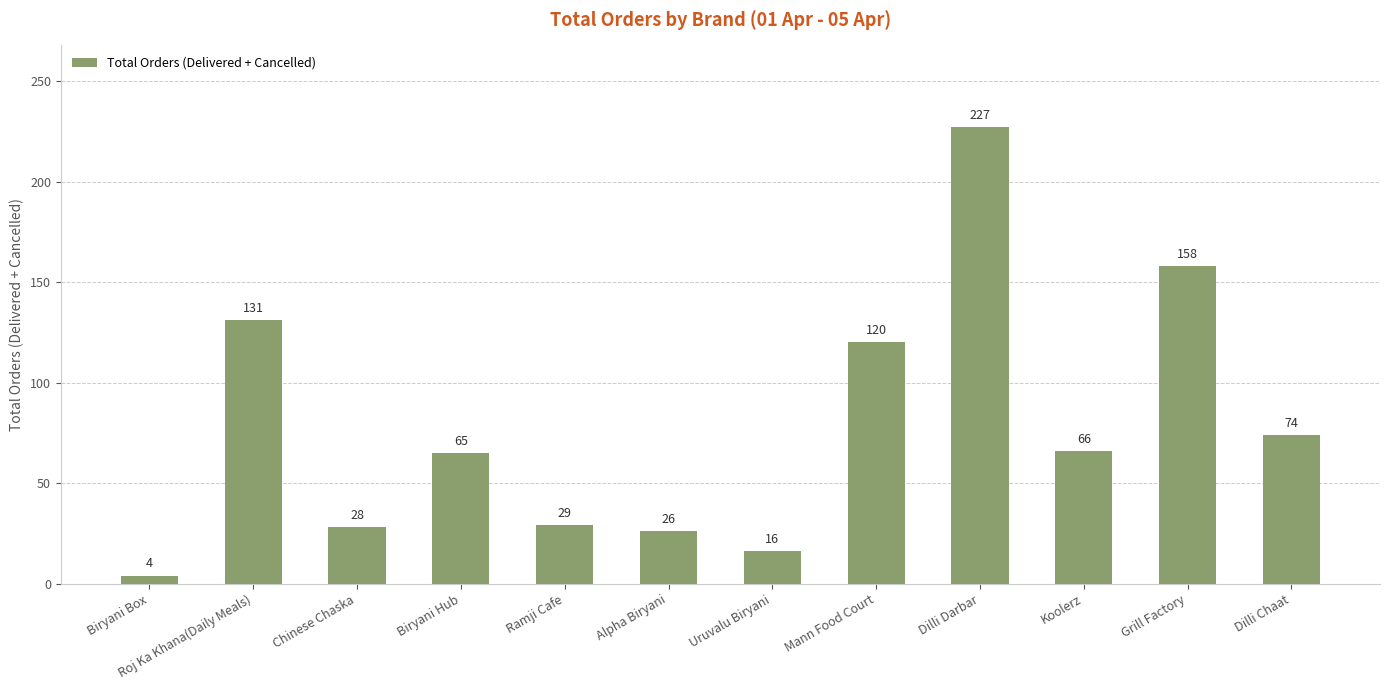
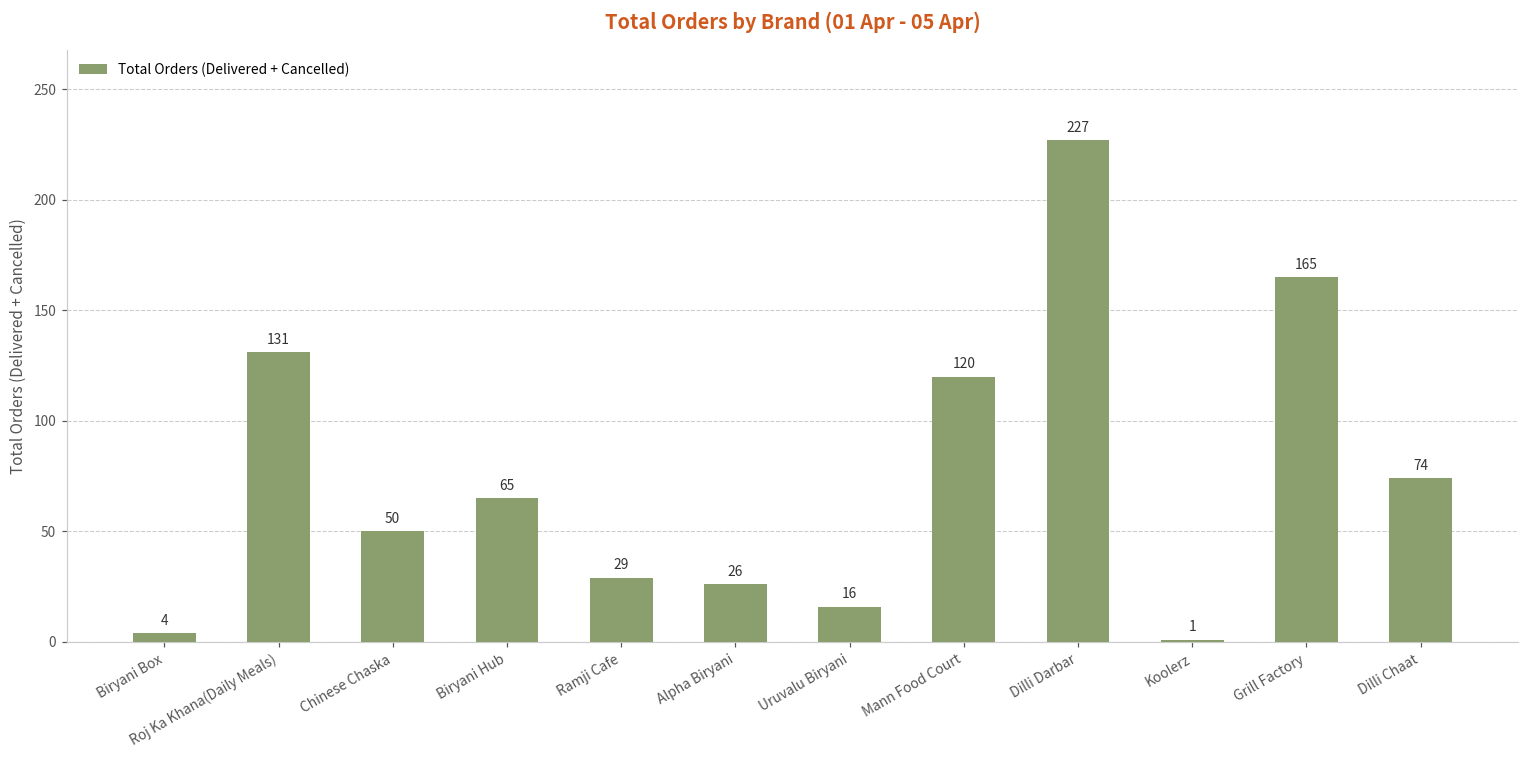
  {
    "Biryani Box": 4,
    "Roj Ka Khana(Daily Meals)": 131,
-   "Chinese Chaska": 28,
+   "Chinese Chaska": 50,
    "Biryani Hub": 65,
    "Ramji Cafe": 29,
    "Alpha Biryani": 26,
    "Uruvalu Biryani": 16,
    "Mann Food Court": 120,
    "Dilli Darbar": 227,
-   "Koolerz": 66,
-   "Grill Factory": 158,
+   "Koolerz": 1,
+   "Grill Factory": 165,
    "Dilli Chaat": 74
  }
